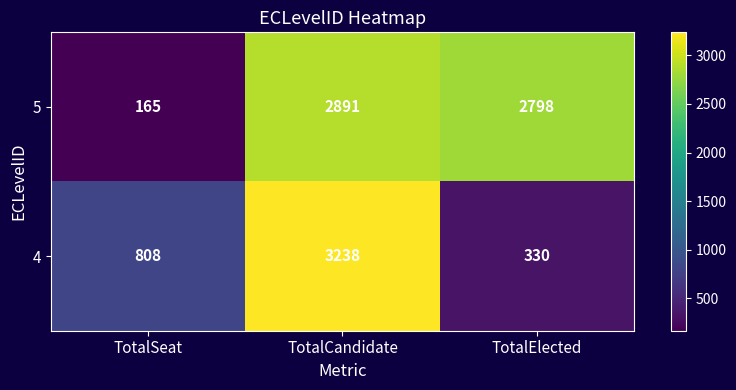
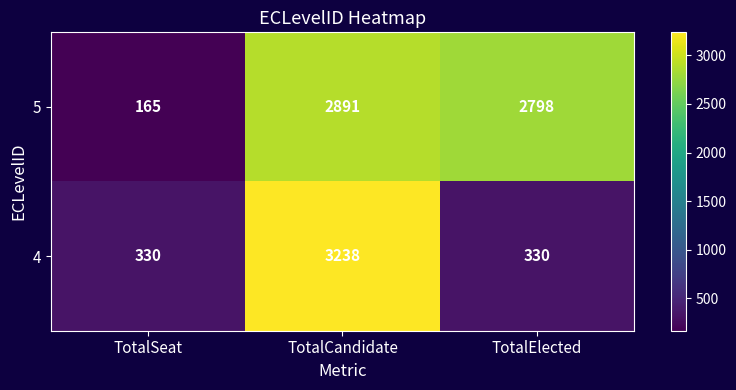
  {
    "5": {
      "TotalSeat": 165,
      "TotalCandidate": 2891,
      "TotalElected": 2798
    },
    "4": {
-     "TotalSeat": 808,
+     "TotalSeat": 330,
      "TotalCandidate": 3238,
      "TotalElected": 330
    }
  }
